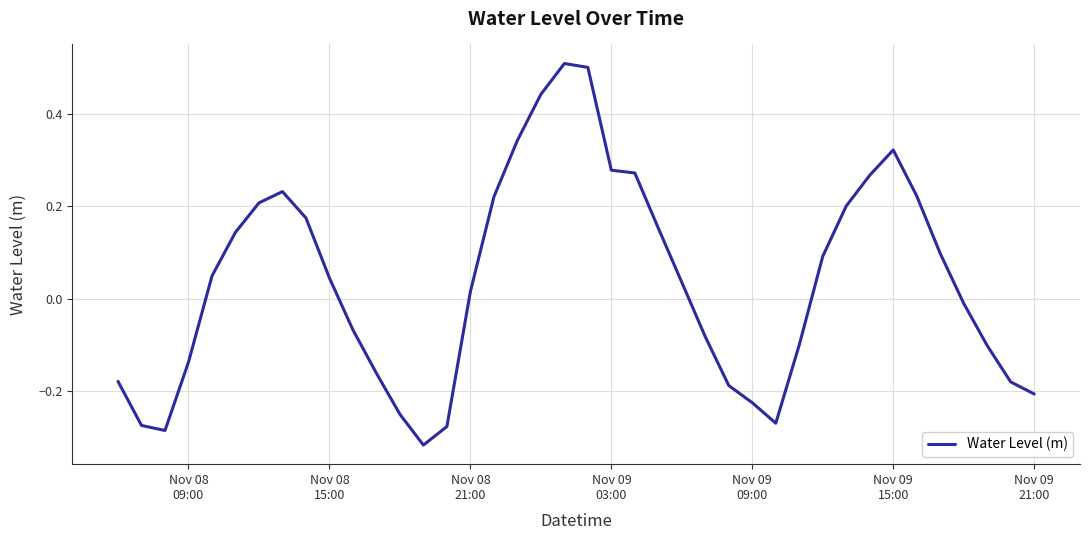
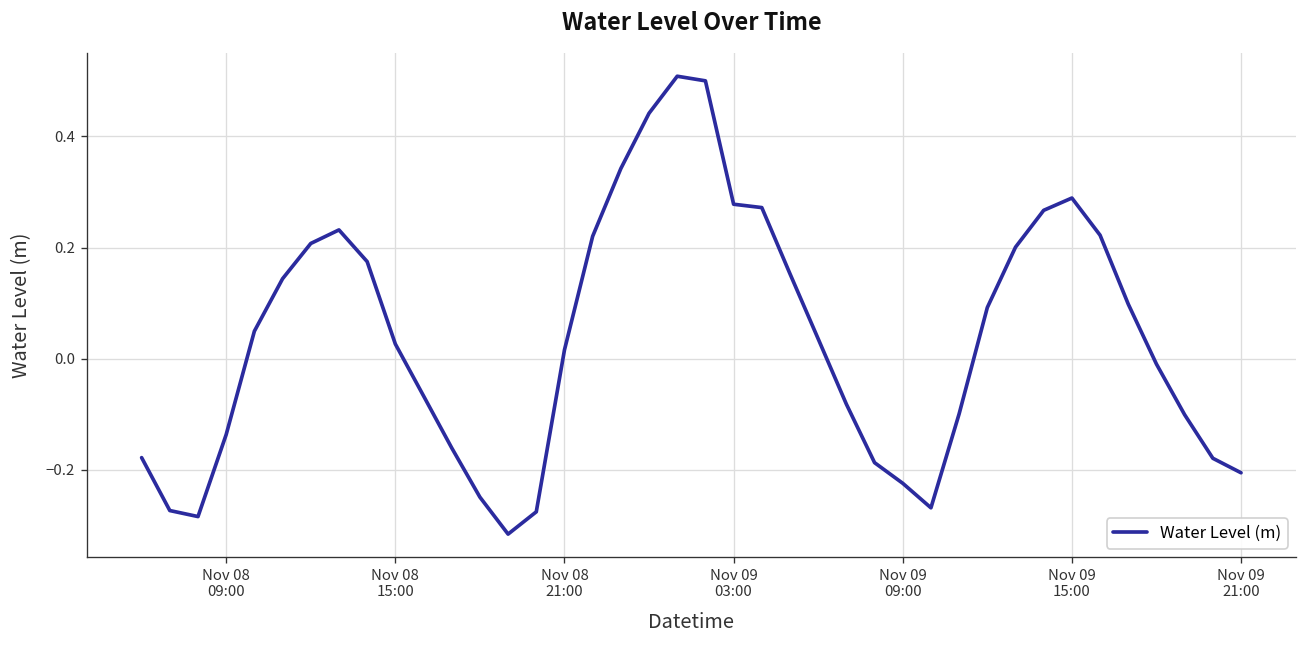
  {
    "Nov 08 09:00": -0.14,
-   "Nov 08 15:00": 0.05,
+   "Nov 08 15:00": 0.03,
    "Nov 08 21:00": 0.02,
    "Nov 09 03:00": 0.28,
    "Nov 09 09:00": -0.22,
-   "Nov 09 15:00": 0.32,
+   "Nov 09 15:00": 0.29,
    "Nov 09 21:00": -0.21
  }
